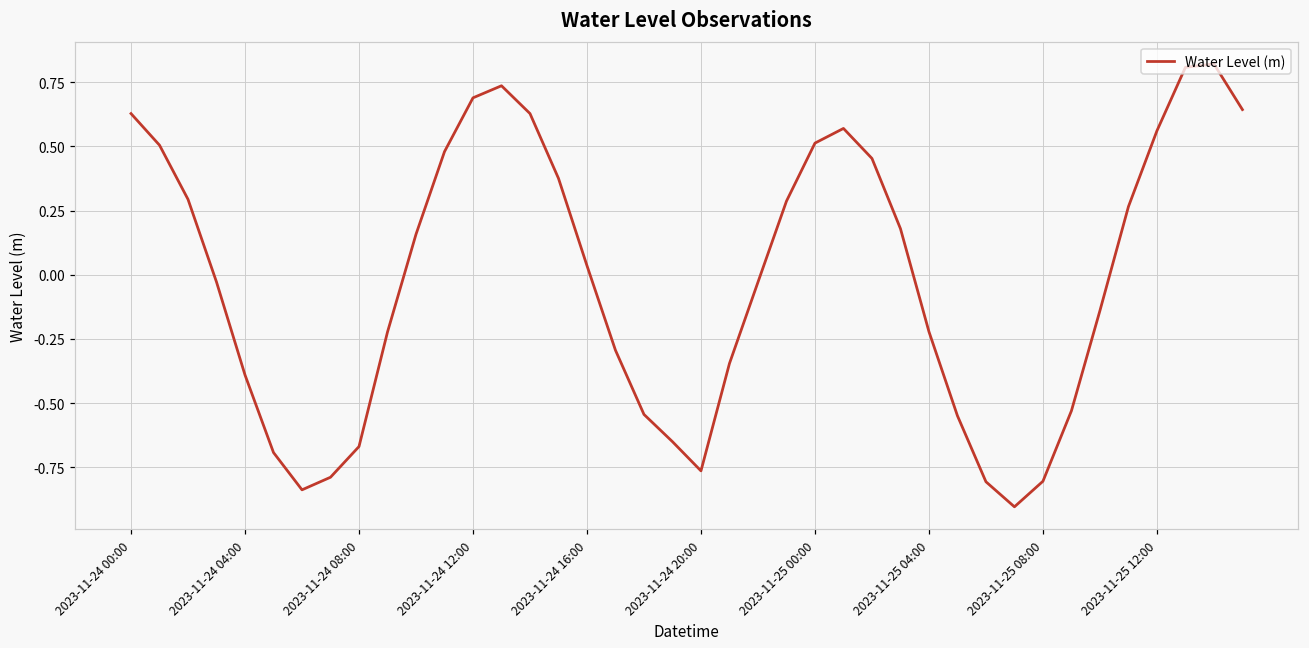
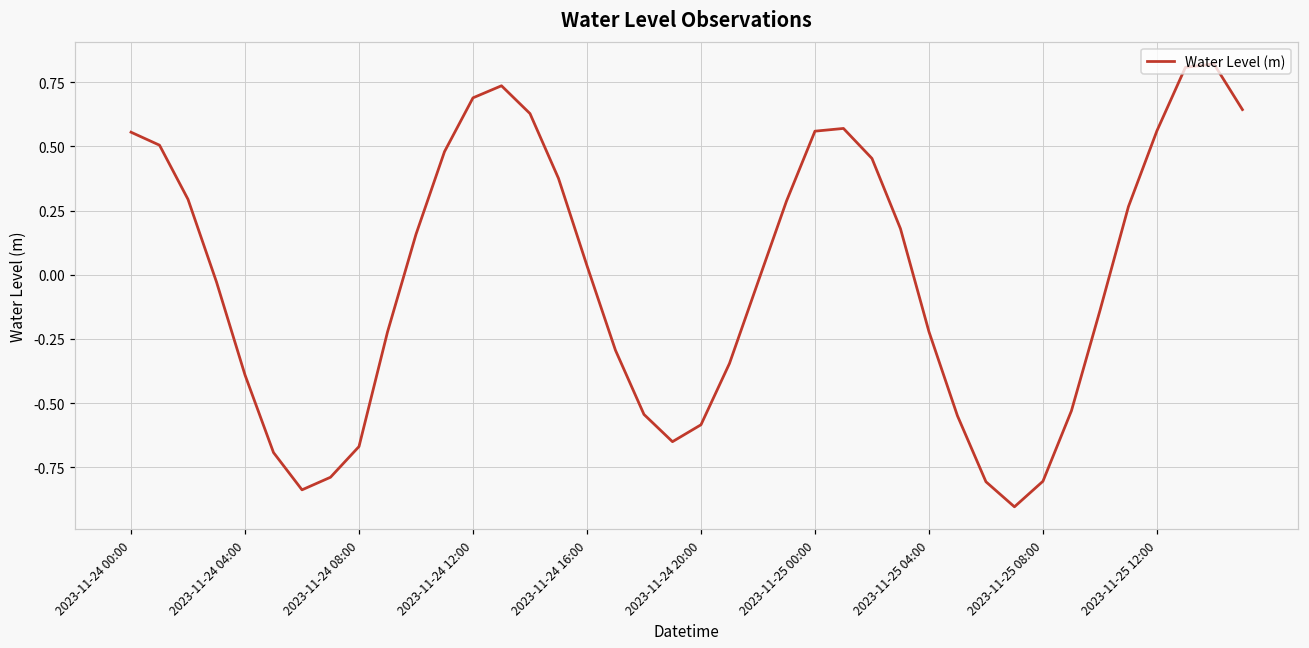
  {
-   "2023-11-24 00:00": 0.63,
+   "2023-11-24 00:00": 0.56,
    "2023-11-24 04:00": -0.39,
    "2023-11-24 08:00": -0.67,
    "2023-11-24 12:00": 0.69,
    "2023-11-24 16:00": 0.04,
-   "2023-11-24 20:00": -0.76,
-   "2023-11-25 00:00": 0.51,
+   "2023-11-24 20:00": -0.58,
+   "2023-11-25 00:00": 0.56,
    "2023-11-25 04:00": -0.22,
    "2023-11-25 08:00": -0.80,
    "2023-11-25 12:00": 0.56
  }
